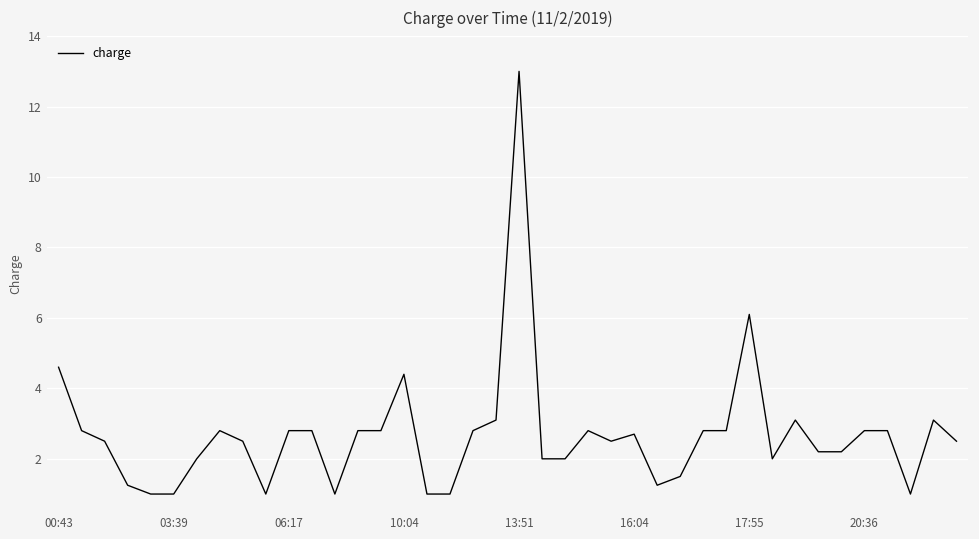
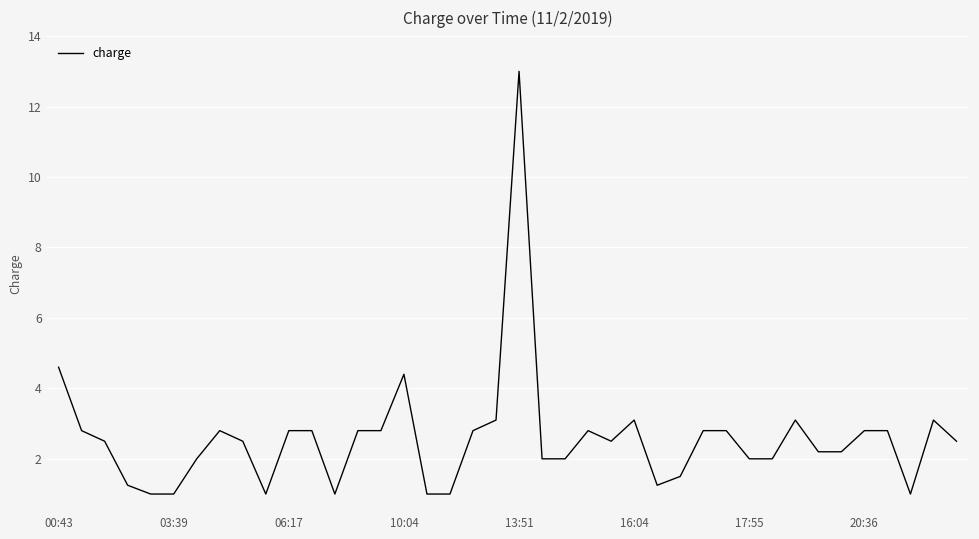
  {
    "00:43": 4.6,
    "03:39": 1.0,
    "06:17": 2.8,
    "10:04": 4.4,
    "13:51": 13.0,
-   "16:04": 2.7,
-   "17:55": 6.1,
+   "16:04": 3.1,
+   "17:55": 2.0,
    "20:36": 2.8
  }
